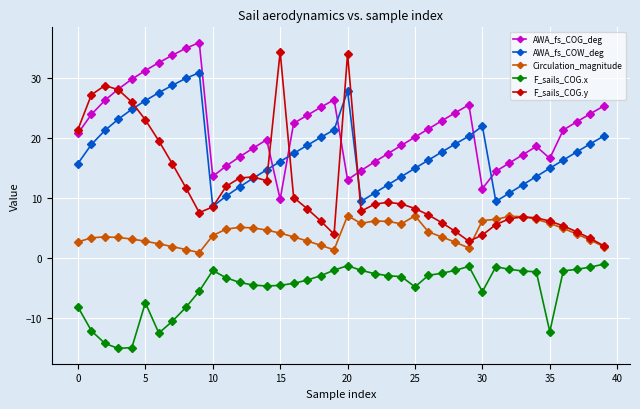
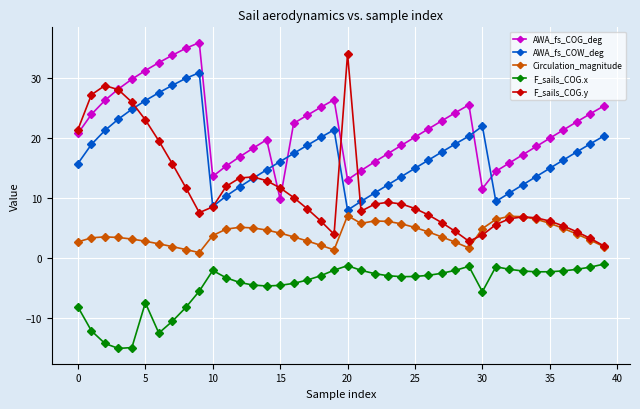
  {
    "AWA_fs_COG_deg": {
      "0": 21,
      "5": 31,
      "10": 14,
      "15": 10,
      "20": 13,
      "25": 20,
      "30": 12,
-     "35": 17
+     "35": 20
    },
    "AWA_fs_COW_deg": {
      "0": 16,
      "5": 26,
      "15": 16,
-     "20": 28,
+     "20": 8,
      "25": 15,
      "30": 22,
      "35": 15
    },
    "Circulation_magnitude": {
      "0": 3,
      "5": 3,
      "10": 4,
      "15": 4,
      "20": 7,
-     "25": 7,
-     "30": 6
+     "25": 5,
+     "30": 5
    },
    "F_sails_COG.x": {
      "0": -8,
      "5": -7,
      "10": -2,
      "15": -5,
      "20": -1,
-     "25": -5,
+     "25": -3,
      "30": -6,
-     "35": -12
+     "35": -2
    },
    "F_sails_COG.y": {
      "0": 21,
      "5": 23,
-     "15": 34,
+     "15": 12,
      "20": 34,
      "25": 8,
      "30": 4
    }
  }
